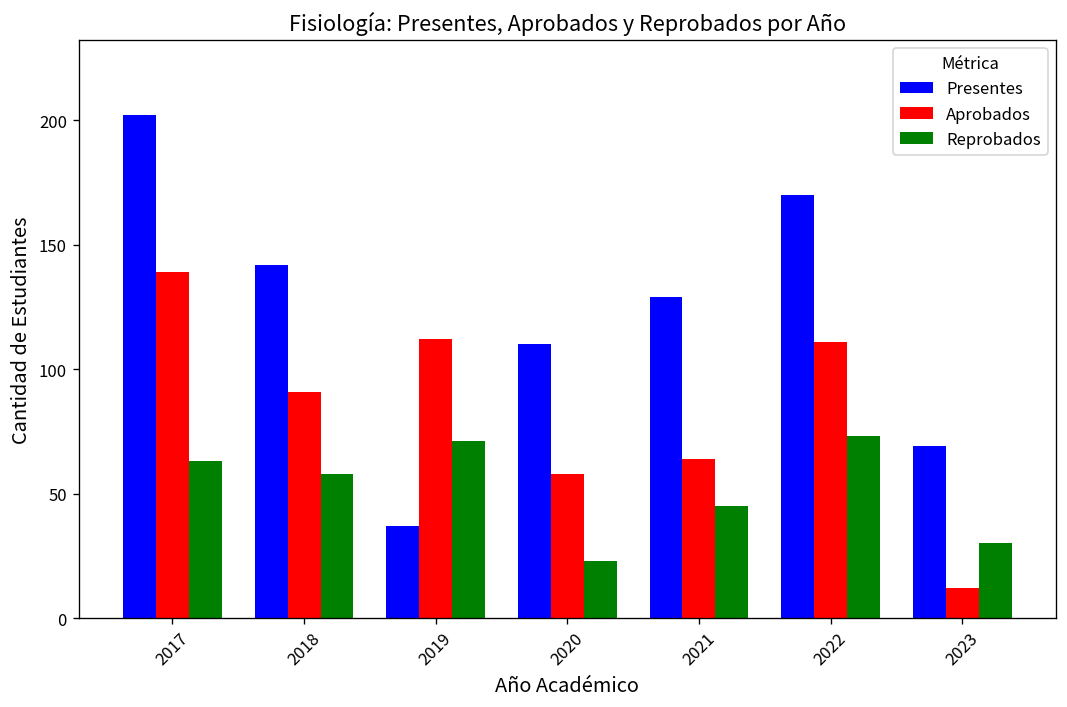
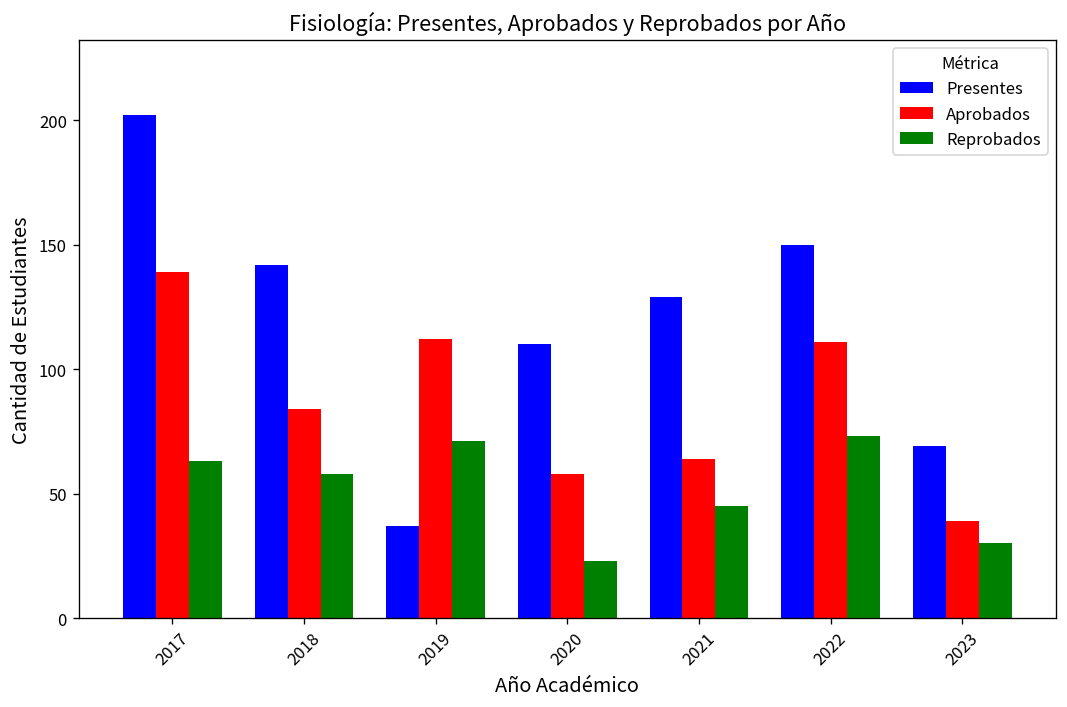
  {
    "Presentes": {
      "2017": 202,
      "2018": 142,
      "2019": 37,
      "2020": 110,
      "2021": 129,
-     "2022": 170,
+     "2022": 150,
      "2023": 69
    },
    "Aprobados": {
      "2017": 139,
-     "2018": 91,
+     "2018": 84,
      "2019": 112,
      "2020": 58,
      "2021": 64,
      "2022": 111,
-     "2023": 12
+     "2023": 39
    },
    "Reprobados": {
      "2017": 63,
      "2018": 58,
      "2019": 71,
      "2020": 23,
      "2021": 45,
      "2022": 73,
      "2023": 30
    }
  }
